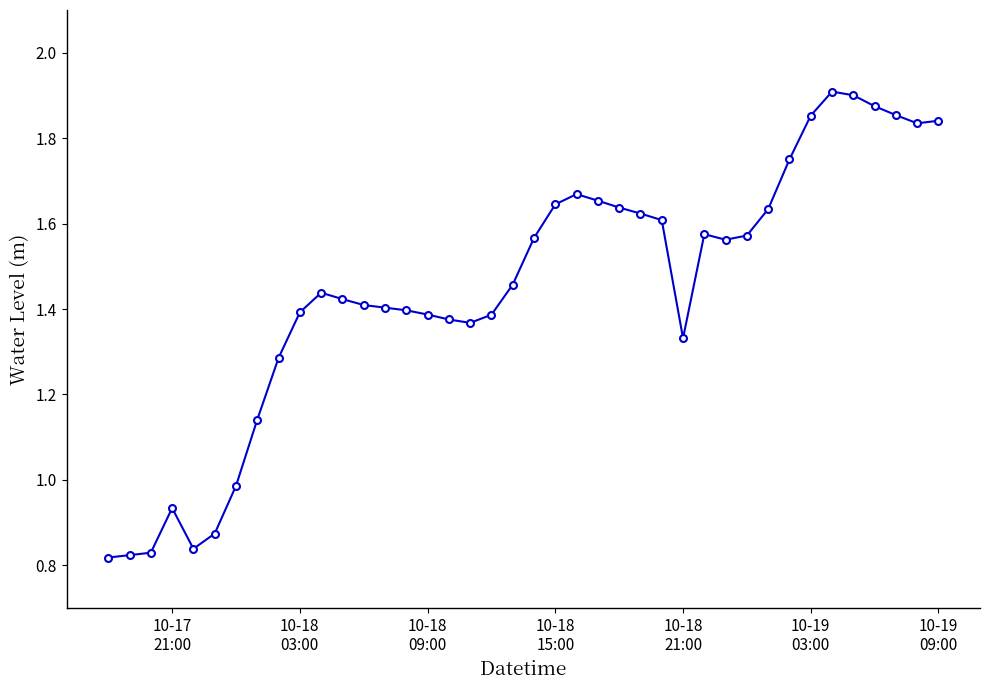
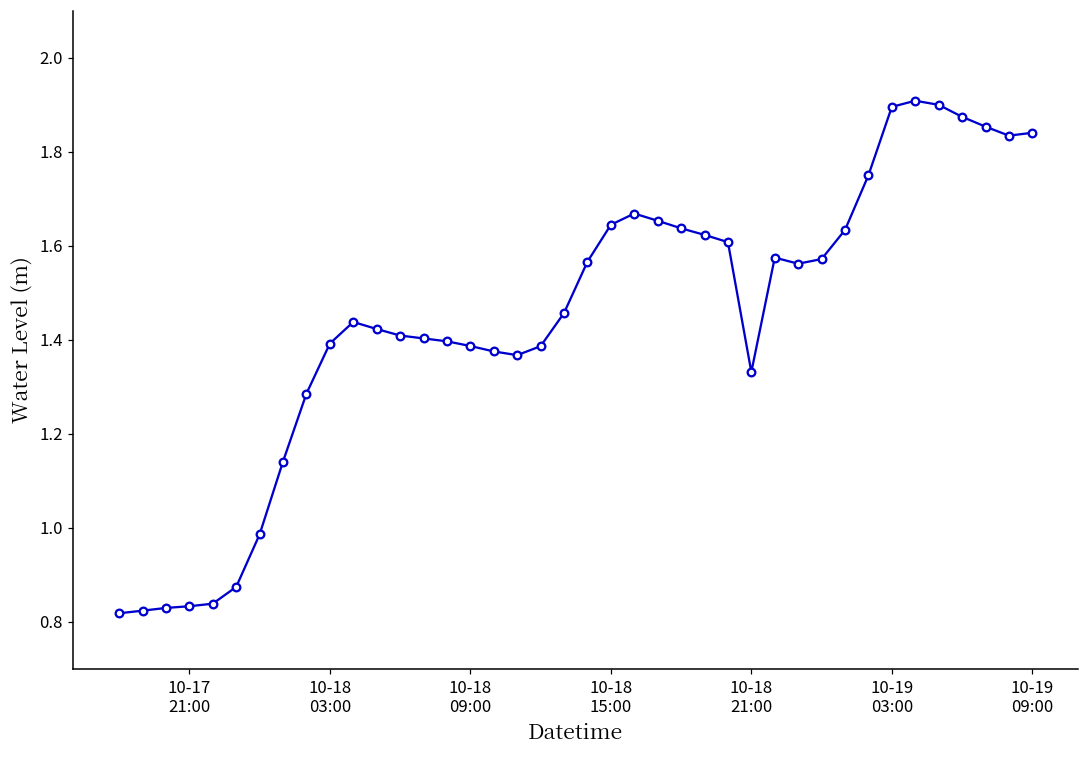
  {
-   "10-17 21:00": 0.93,
+   "10-17 21:00": 0.83,
    "10-18 03:00": 1.39,
    "10-18 09:00": 1.39,
    "10-18 15:00": 1.64,
    "10-18 21:00": 1.33,
-   "10-19 03:00": 1.85,
+   "10-19 03:00": 1.90,
    "10-19 09:00": 1.84
  }
